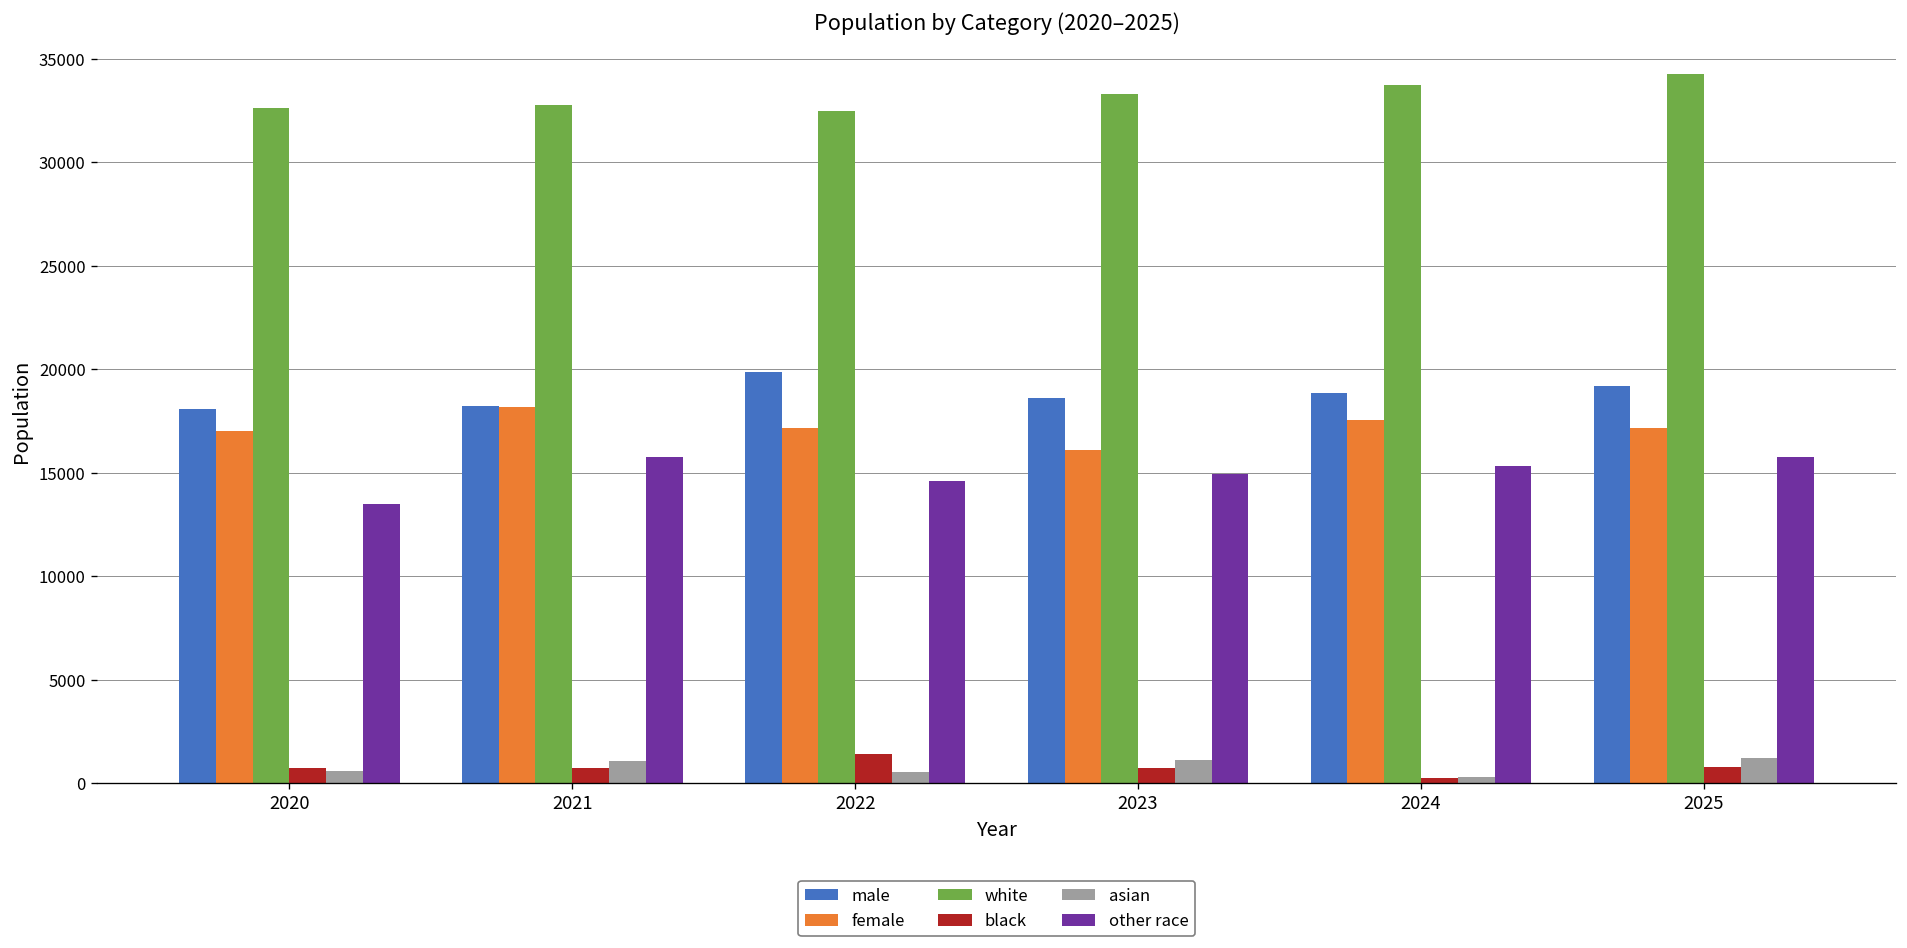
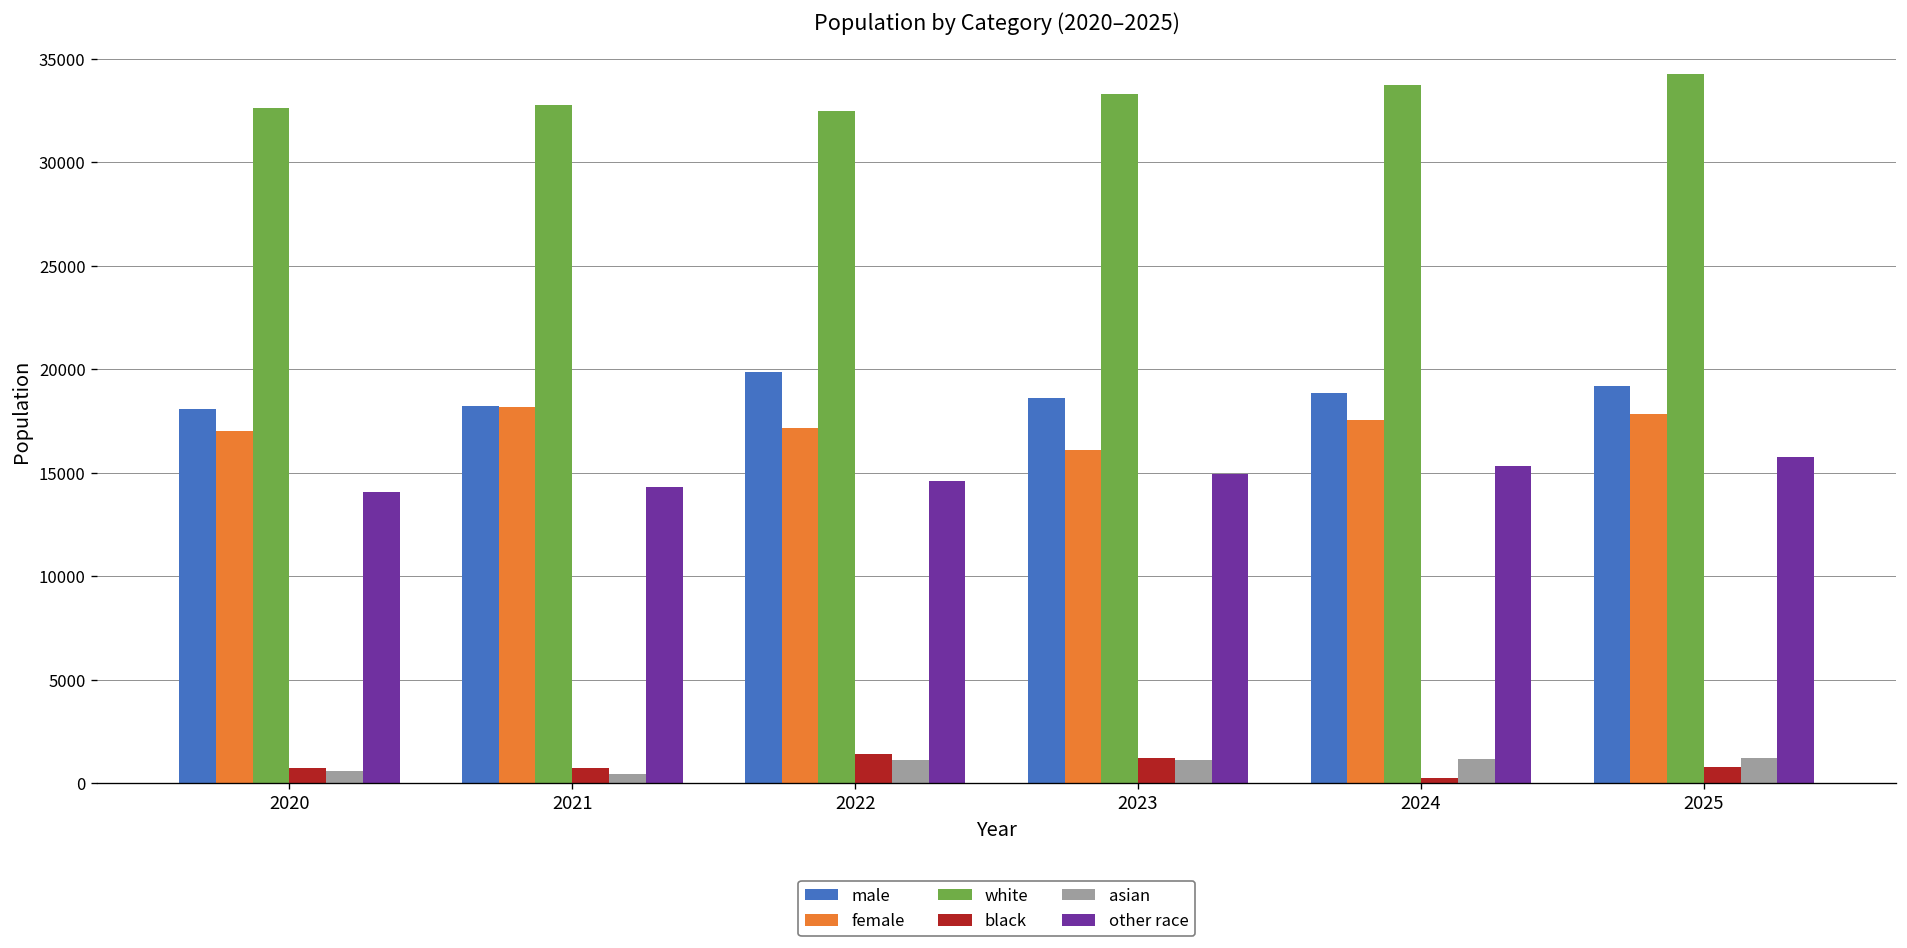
  {
    "male": {
      "2020": 18100,
      "2021": 18200,
      "2022": 19800,
      "2023": 18600,
      "2024": 18900,
      "2025": 19200
    },
    "female": {
      "2020": 17000,
      "2021": 18200,
      "2022": 17200,
      "2023": 16100,
      "2024": 17600,
-     "2025": 17100
+     "2025": 17800
    },
    "white": {
      "2020": 32600,
      "2021": 32800,
      "2022": 32500,
      "2023": 33300,
      "2024": 33700,
      "2025": 34200
    },
    "black": {
      "2020": 700,
      "2021": 700,
      "2022": 1400,
-     "2023": 700,
+     "2023": 1200,
      "2024": 300,
      "2025": 800
    },
    "asian": {
      "2020": 600,
-     "2021": 1100,
-     "2022": 600,
+     "2021": 400,
+     "2022": 1100,
      "2023": 1100,
-     "2024": 300,
+     "2024": 1200,
      "2025": 1200
    },
    "other race": {
-     "2020": 13500,
-     "2021": 15800,
+     "2020": 14100,
+     "2021": 14300,
      "2022": 14600,
      "2023": 14900,
      "2024": 15300,
      "2025": 15800
    }
  }
